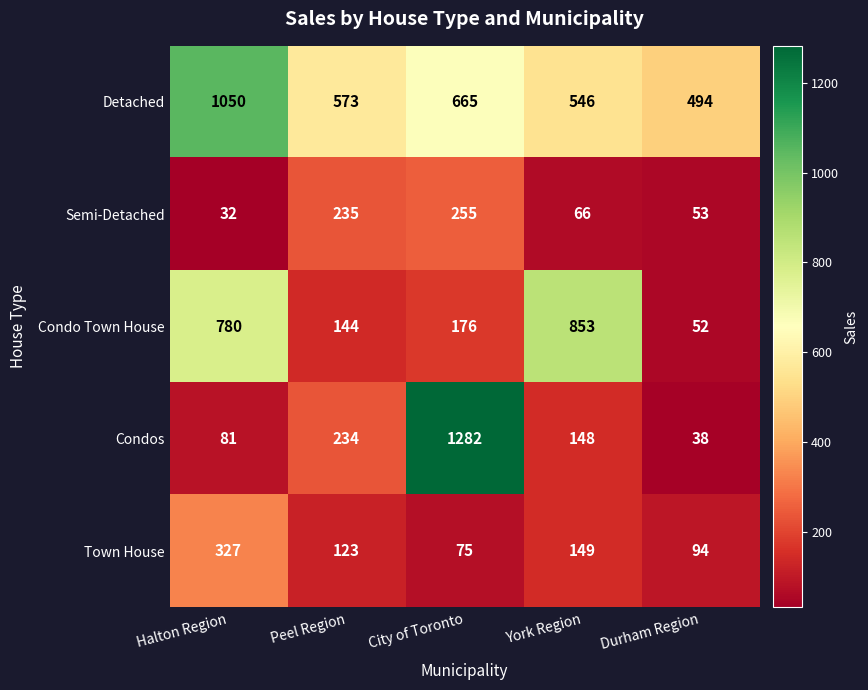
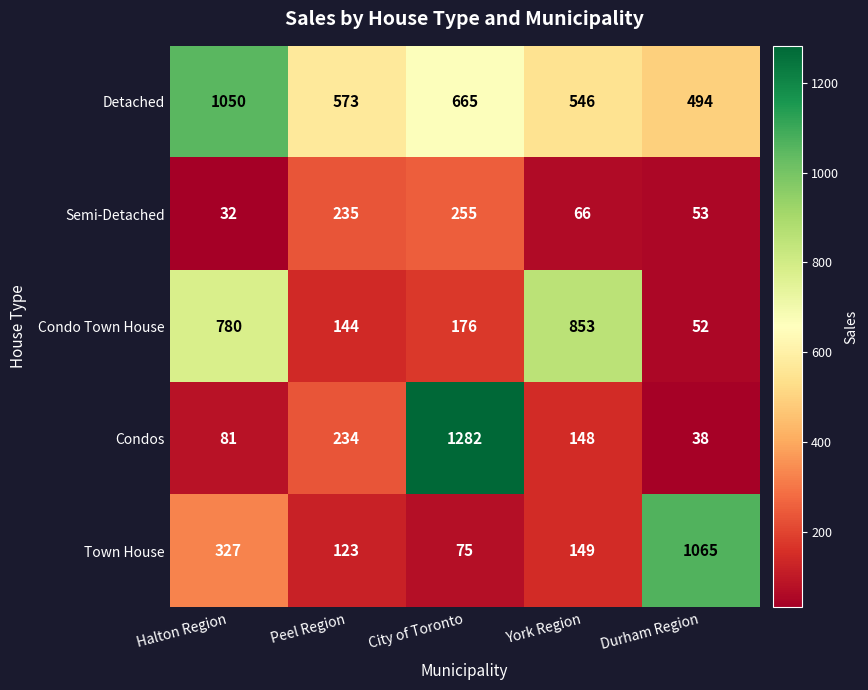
  {
    "Detached": {
      "Halton Region": 1050,
      "Peel Region": 573,
      "City of Toronto": 665,
      "York Region": 546,
      "Durham Region": 494
    },
    "Semi-Detached": {
      "Halton Region": 32,
      "Peel Region": 235,
      "City of Toronto": 255,
      "York Region": 66,
      "Durham Region": 53
    },
    "Condo Town House": {
      "Halton Region": 780,
      "Peel Region": 144,
      "City of Toronto": 176,
      "York Region": 853,
      "Durham Region": 52
    },
    "Condos": {
      "Halton Region": 81,
      "Peel Region": 234,
      "City of Toronto": 1282,
      "York Region": 148,
      "Durham Region": 38
    },
    "Town House": {
      "Halton Region": 327,
      "Peel Region": 123,
      "City of Toronto": 75,
      "York Region": 149,
-     "Durham Region": 94
+     "Durham Region": 1065
    }
  }
